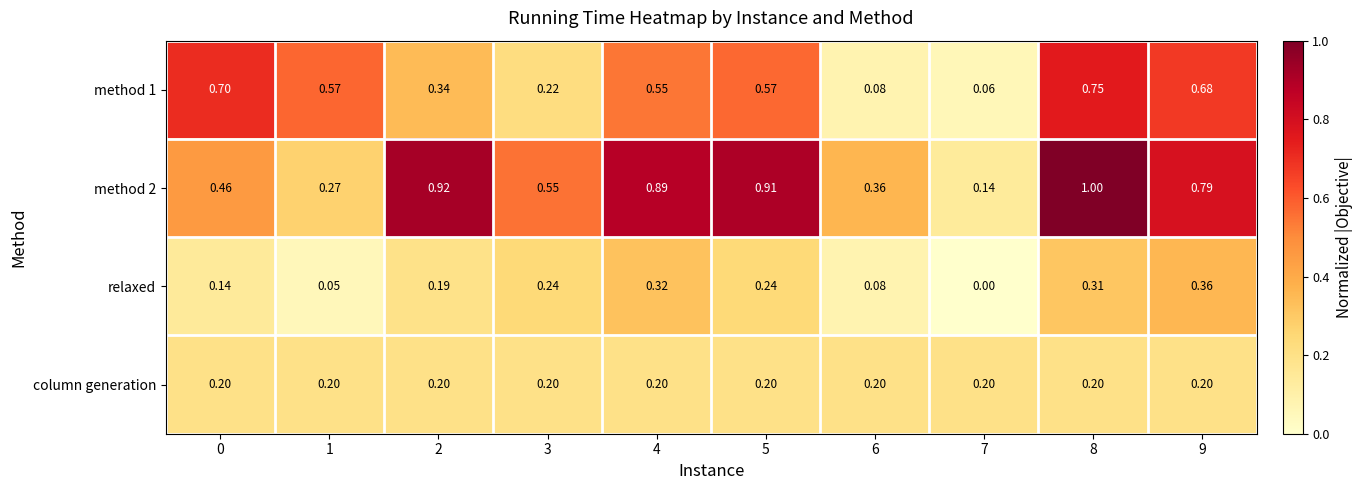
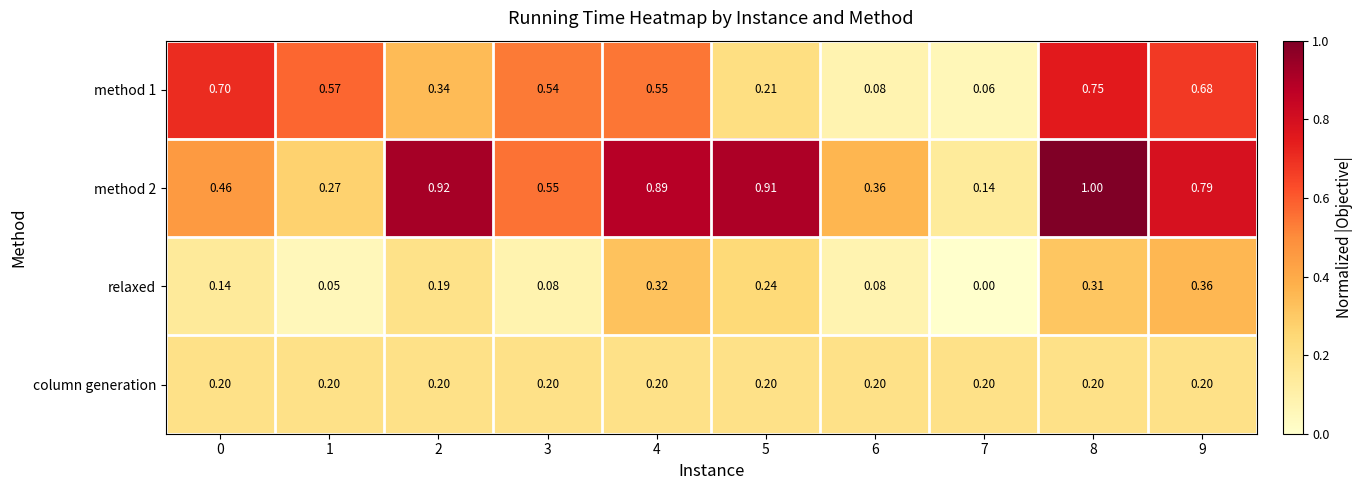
  {
    "method 1": {
      "0": 0.70,
      "1": 0.57,
      "2": 0.34,
-     "3": 0.22,
+     "3": 0.54,
      "4": 0.55,
-     "5": 0.57,
+     "5": 0.21,
      "6": 0.08,
      "7": 0.06,
      "8": 0.75,
      "9": 0.68
    },
    "method 2": {
      "0": 0.46,
      "1": 0.27,
      "2": 0.92,
      "3": 0.55,
      "4": 0.89,
      "5": 0.91,
      "6": 0.36,
      "7": 0.14,
      "8": 1.00,
      "9": 0.79
    },
    "relaxed": {
      "0": 0.14,
      "1": 0.05,
      "2": 0.19,
-     "3": 0.24,
+     "3": 0.08,
      "4": 0.32,
      "5": 0.24,
      "6": 0.08,
      "7": 0.00,
      "8": 0.31,
      "9": 0.36
    },
    "column generation": {
      "0": 0.20,
      "1": 0.20,
      "2": 0.20,
      "3": 0.20,
      "4": 0.20,
      "5": 0.20,
      "6": 0.20,
      "7": 0.20,
      "8": 0.20,
      "9": 0.20
    }
  }
